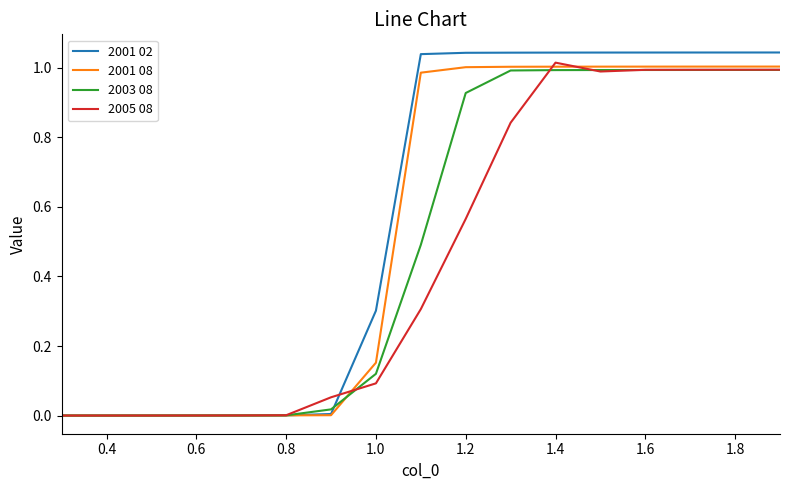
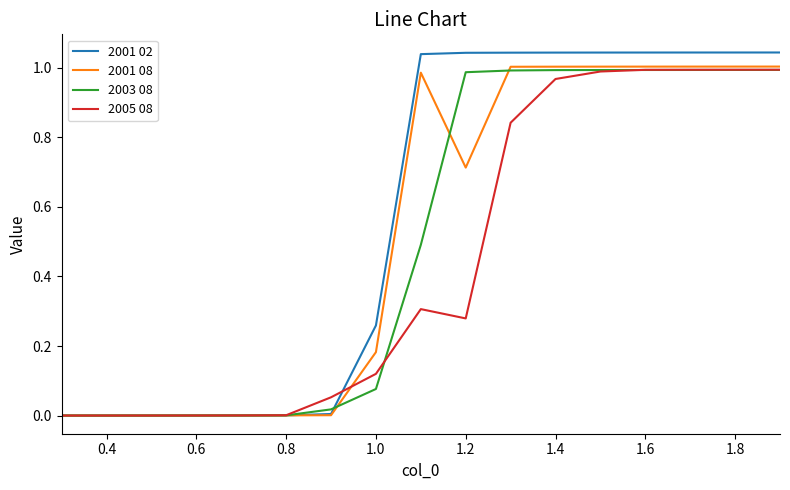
  {
    "2001 02": {
-     "1.0": 0.30,
+     "1.0": 0.26,
      "1.2": 1.04,
      "1.4": 1.04,
      "1.6": 1.04,
      "1.8": 1.04
    },
    "2001 08": {
-     "1.0": 0.15,
-     "1.2": 1.00,
+     "1.0": 0.18,
+     "1.2": 0.71,
      "1.4": 1.00,
      "1.6": 1.00,
      "1.8": 1.00
    },
    "2003 08": {
-     "1.0": 0.12,
-     "1.2": 0.93,
+     "1.0": 0.08,
+     "1.2": 0.99,
      "1.4": 0.99
    },
    "2005 08": {
-     "1.0": 0.09,
-     "1.2": 0.57,
-     "1.4": 1.02
+     "1.0": 0.12,
+     "1.2": 0.28,
+     "1.4": 0.97
    }
  }
